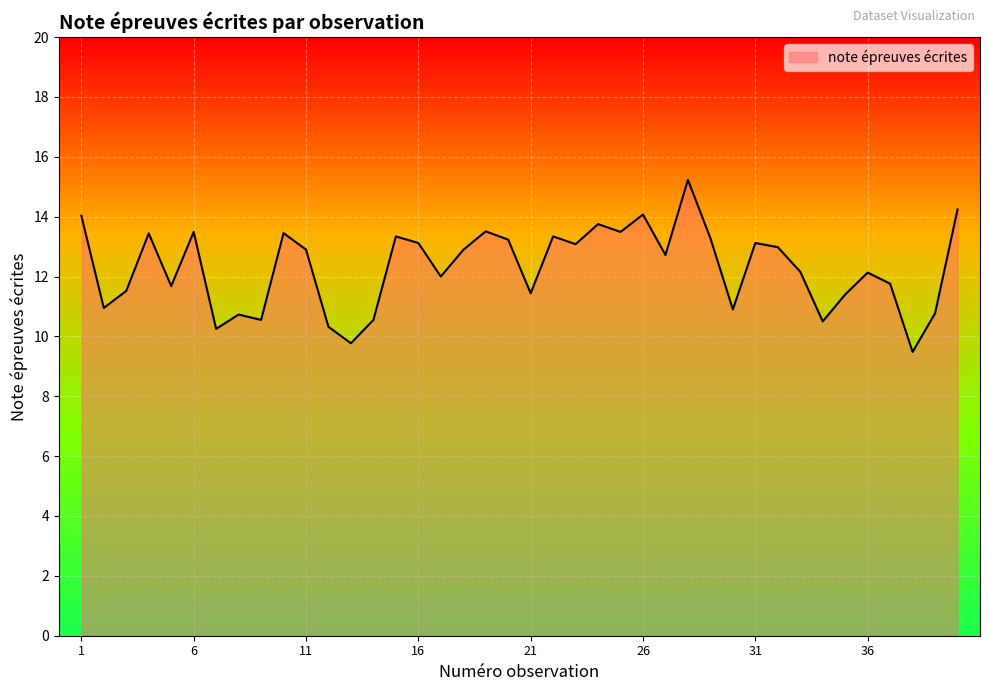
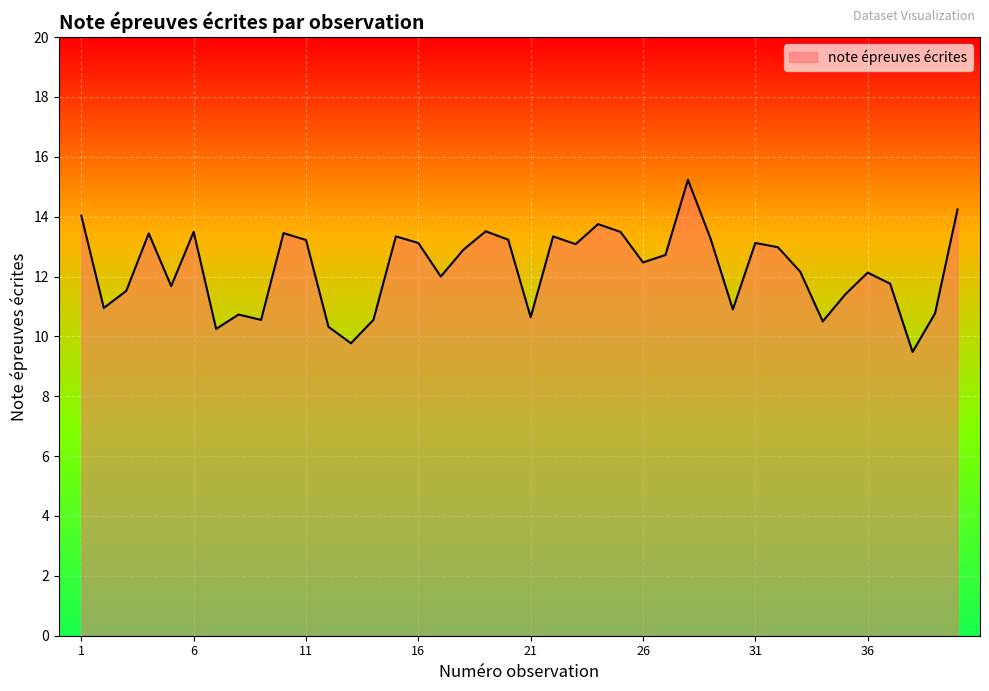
  {
    "1": 14.0,
    "6": 13.5,
-   "11": 12.9,
+   "11": 13.2,
    "16": 13.1,
-   "21": 11.4,
-   "26": 14.1,
+   "21": 10.6,
+   "26": 12.5,
    "31": 13.1,
    "36": 12.1
  }
